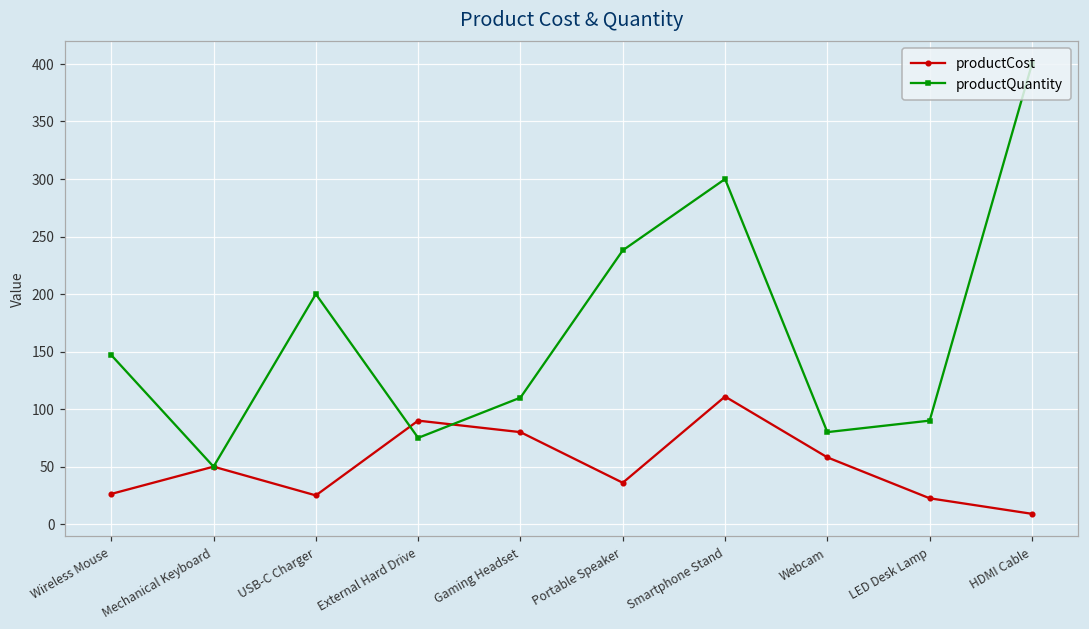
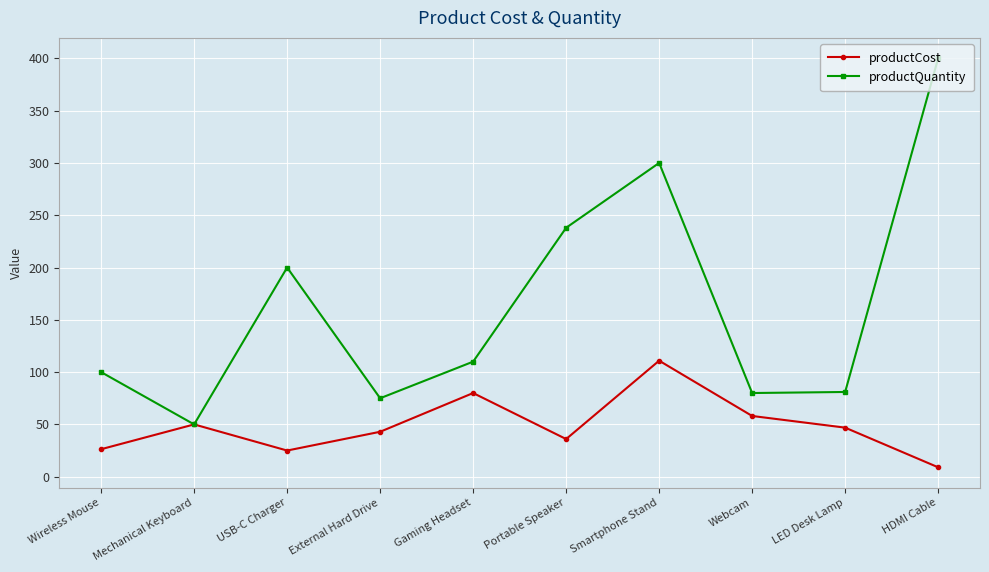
  {
    "productCost": {
      "Wireless Mouse": 26,
      "USB-C Charger": 25,
-     "External Hard Drive": 90,
+     "External Hard Drive": 43,
      "Gaming Headset": 80,
      "Portable Speaker": 36,
      "Smartphone Stand": 111,
      "Webcam": 58,
-     "LED Desk Lamp": 23,
+     "LED Desk Lamp": 47,
      "HDMI Cable": 9
    },
    "productQuantity": {
-     "Wireless Mouse": 147,
+     "Wireless Mouse": 100,
      "USB-C Charger": 200,
      "External Hard Drive": 75,
      "Gaming Headset": 110,
      "Portable Speaker": 238,
      "Smartphone Stand": 300,
      "Webcam": 80,
-     "LED Desk Lamp": 90
+     "LED Desk Lamp": 81
    }
  }
